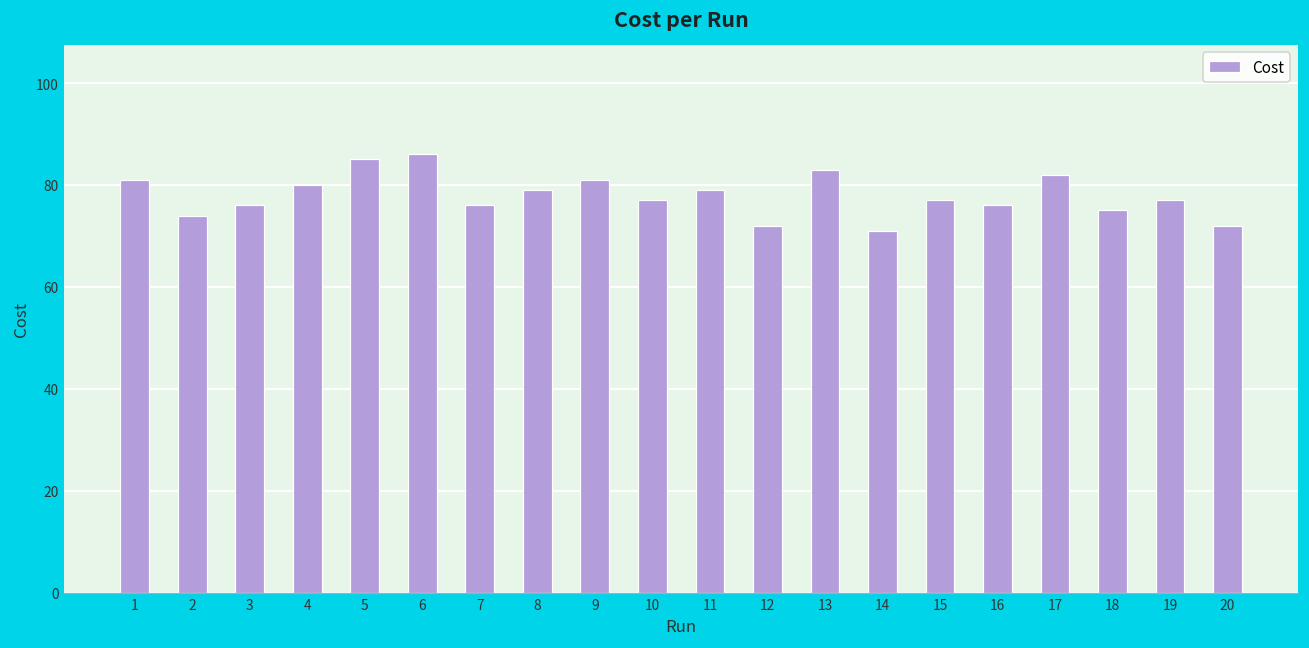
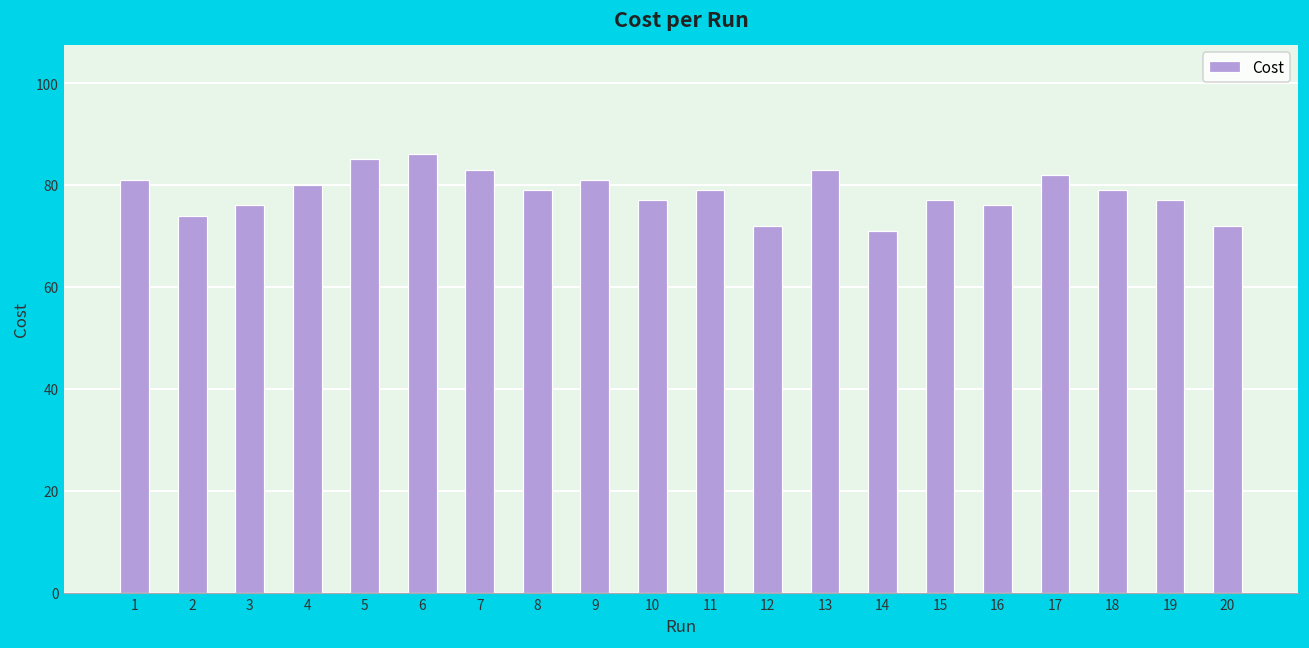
  {
    "1": 81,
    "2": 74,
    "3": 76,
    "4": 80,
    "5": 85,
    "6": 86,
-   "7": 76,
+   "7": 83,
    "8": 79,
    "9": 81,
    "10": 77,
    "11": 79,
    "12": 72,
    "13": 83,
    "14": 71,
    "15": 77,
    "16": 76,
    "17": 82,
-   "18": 75,
+   "18": 79,
    "19": 77,
    "20": 72
  }
